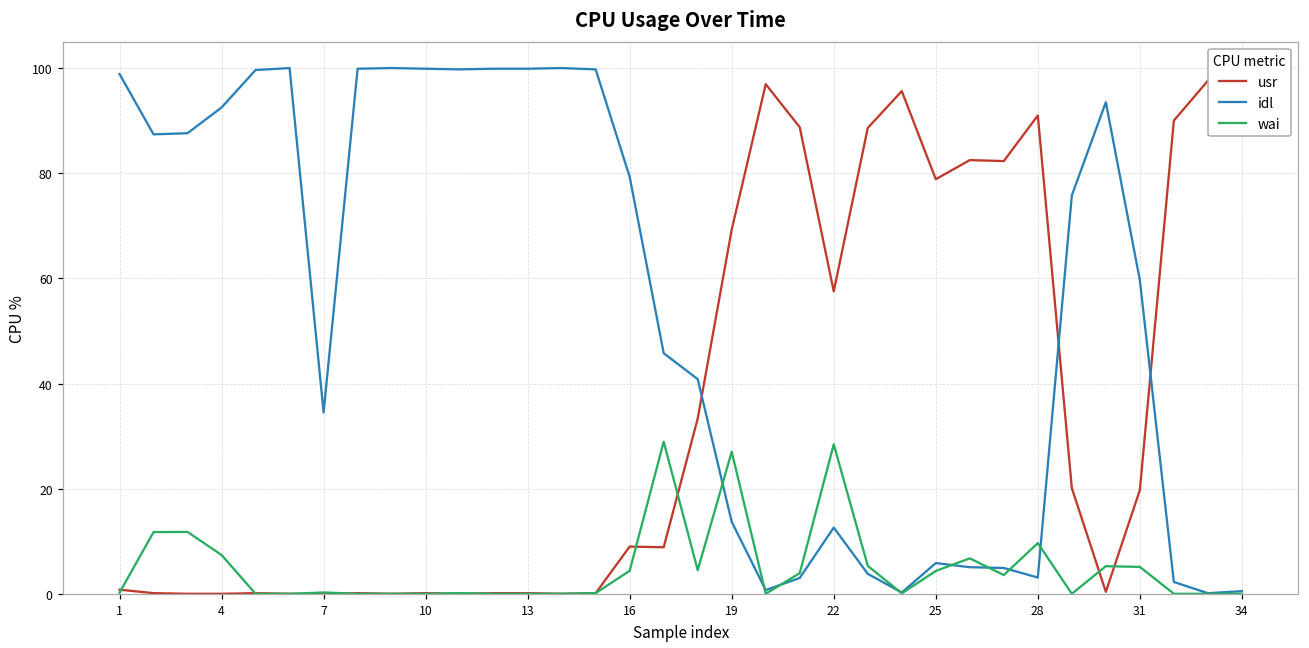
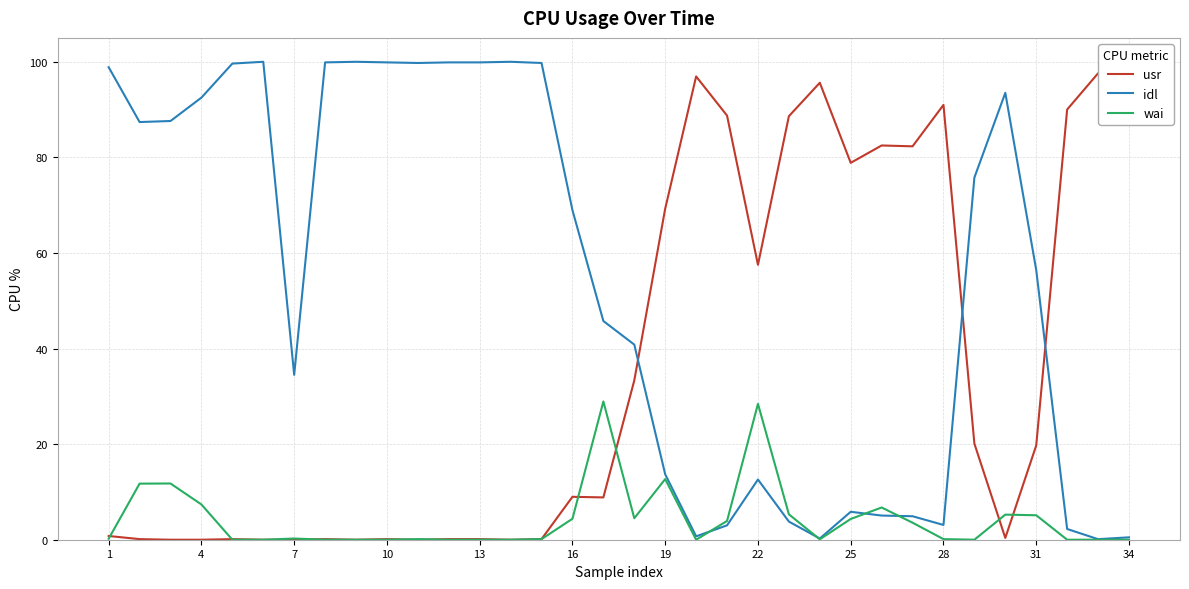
  {
    "usr": {
      "1": 1,
      "4": 0,
      "16": 9,
      "19": 69,
      "22": 58,
      "25": 79,
      "28": 91,
      "31": 20
    },
    "idl": {
      "1": 99,
      "4": 93,
      "7": 34,
      "10": 100,
      "13": 100,
-     "16": 79,
+     "16": 69,
      "19": 14,
      "22": 13,
      "25": 6,
      "28": 3,
-     "31": 60
+     "31": 56
    },
    "wai": {
      "1": 0,
      "4": 7,
      "16": 4,
-     "19": 27,
+     "19": 13,
      "22": 28,
      "25": 4,
-     "28": 10,
+     "28": 0,
      "31": 5
    }
  }
